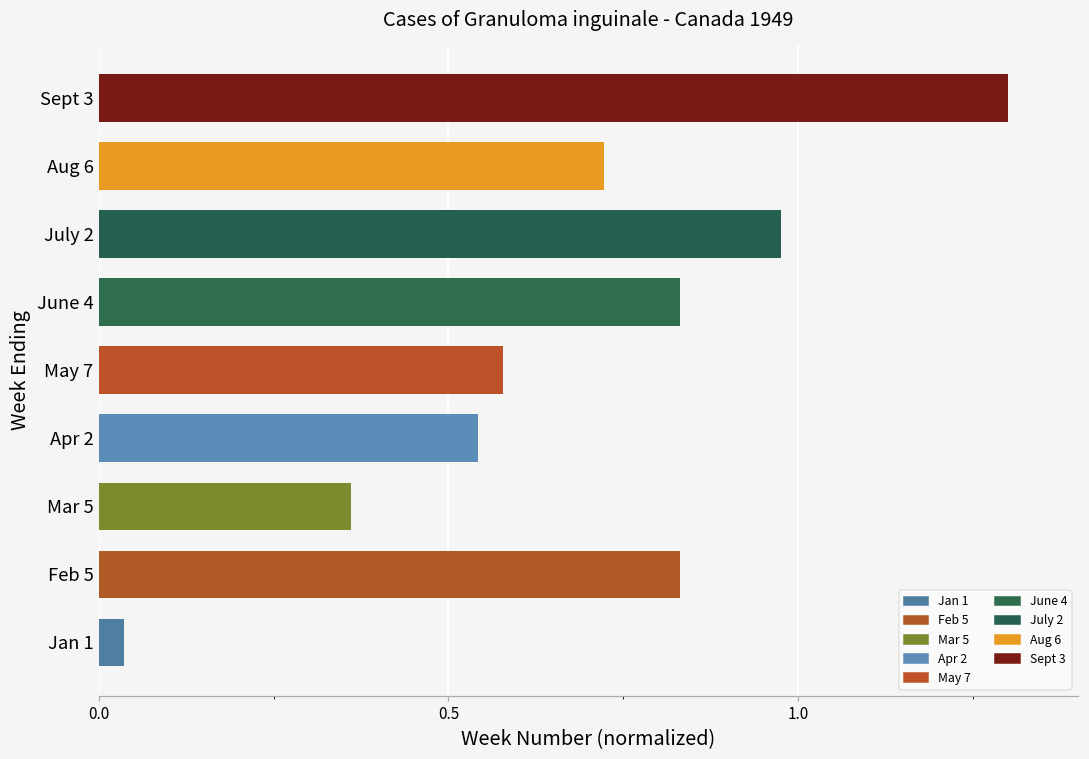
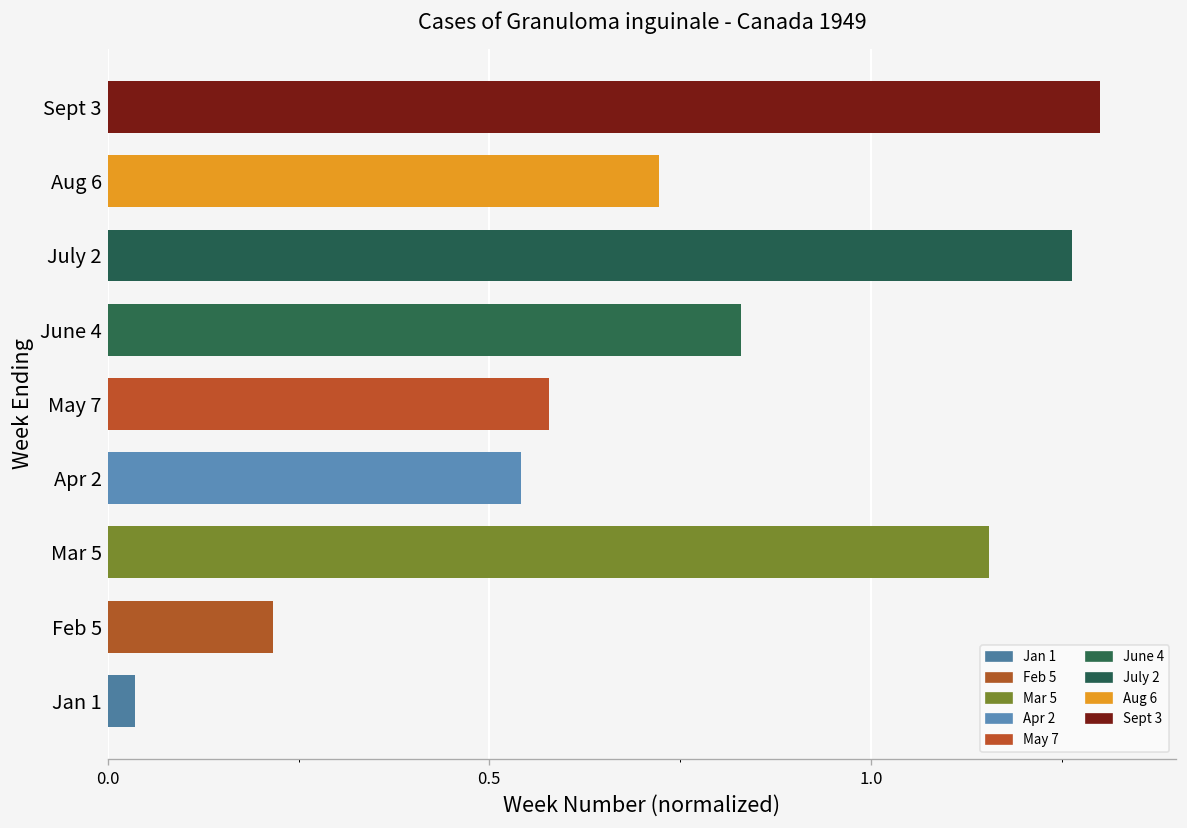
  {
    "Sept 3": 1.30,
    "Aug 6": 0.72,
-   "July 2": 0.98,
+   "July 2": 1.26,
    "June 4": 0.83,
    "May 7": 0.58,
    "Apr 2": 0.54,
-   "Mar 5": 0.36,
-   "Feb 5": 0.83,
+   "Mar 5": 1.16,
+   "Feb 5": 0.22,
    "Jan 1": 0.04
  }
